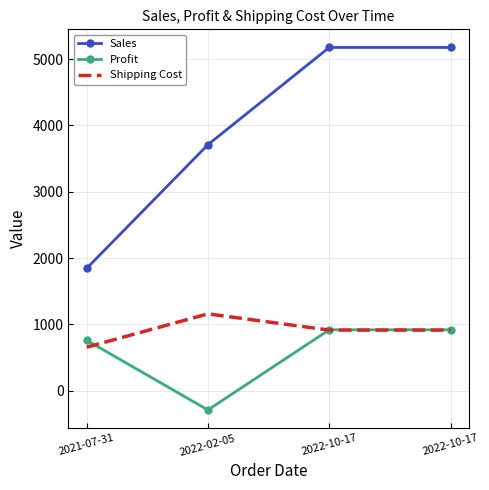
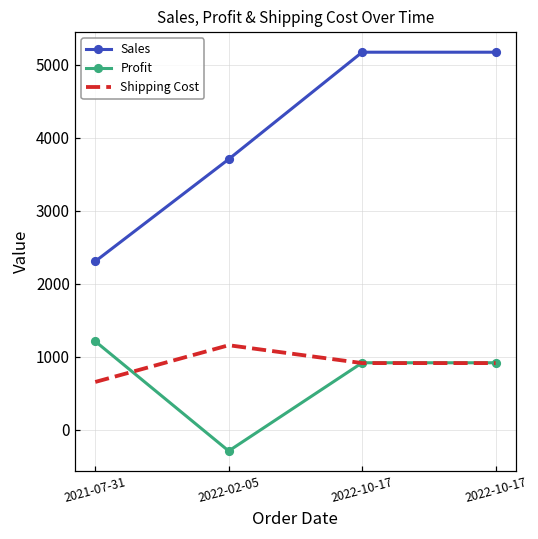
  {
    "Sales": {
-     "2021-07-31": 1800,
+     "2021-07-31": 2300,
      "2022-02-05": 3700
    },
    "Profit": {
-     "2021-07-31": 800,
+     "2021-07-31": 1200,
      "2022-02-05": -300
    },
    "Shipping Cost": {
      "2021-07-31": 700,
      "2022-02-05": 1200
    }
  }
